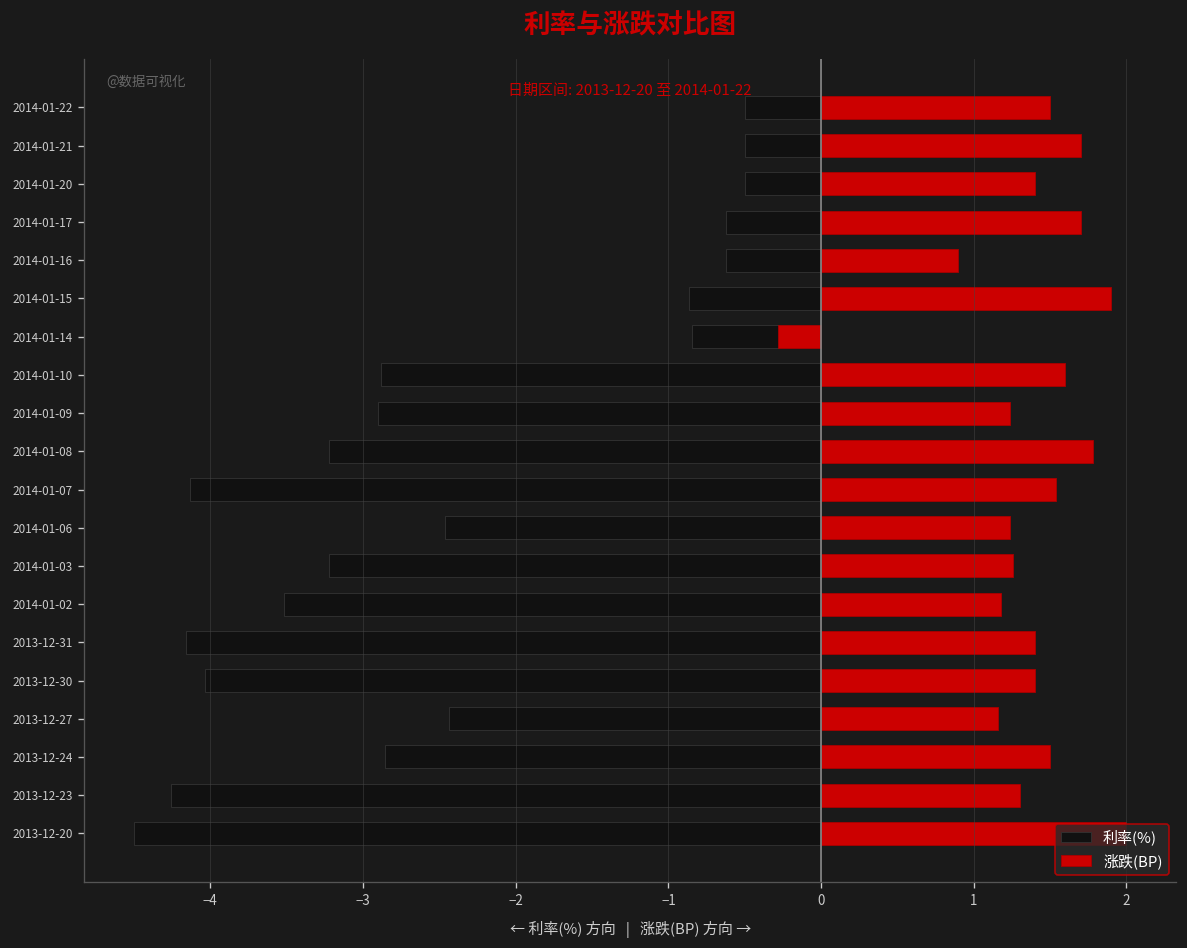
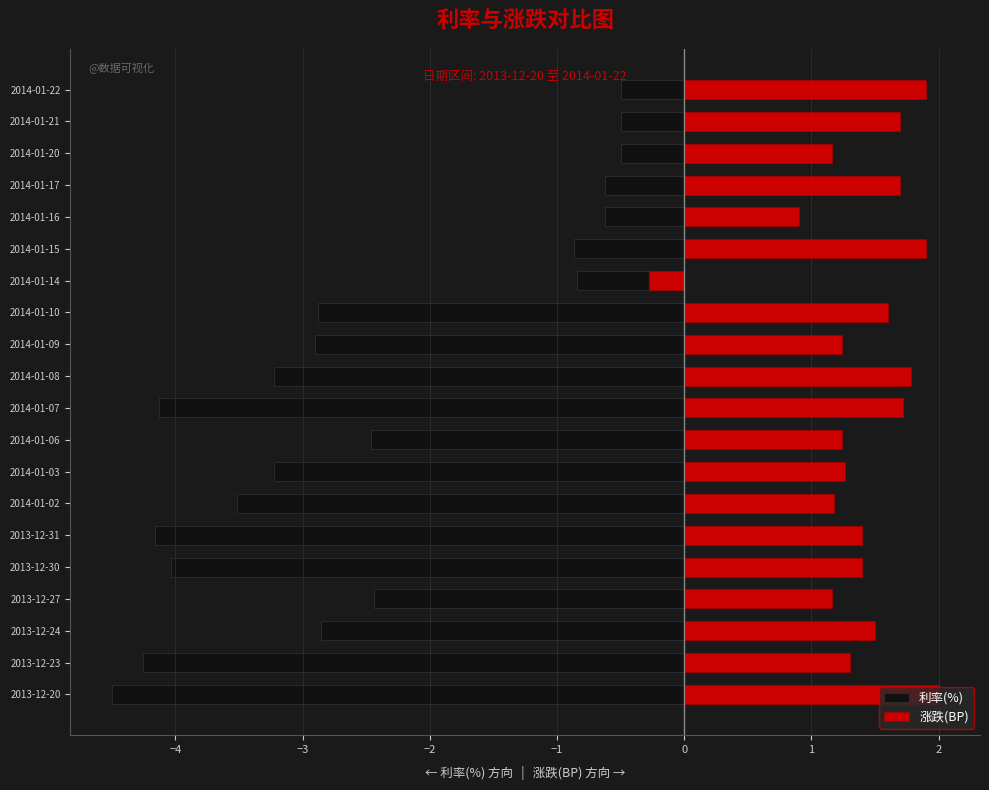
  {
    "利率(%)": {
      "2014-01-22": "-01"
    },
    "涨跌(BP)": {
-     "2014-01-22": "1.50",
+     "2014-01-22": "1.90",
      "2014-01-21": "1.70",
-     "2014-01-20": "1.40",
+     "2014-01-20": "1.16",
      "2014-01-17": "1.70",
      "2014-01-16": "0.90",
      "2014-01-15": "1.90",
      "2014-01-10": "1.60",
      "2014-01-09": "1.24",
      "2014-01-08": "1.78",
-     "2014-01-07": "1.54",
+     "2014-01-07": "1.72",
      "2014-01-06": "1.24",
      "2014-01-03": "1.26",
      "2014-01-02": "1.18",
      "2013-12-31": "1.40",
      "2013-12-30": "1.40",
      "2013-12-27": "1.16",
      "2013-12-24": "1.50",
      "2013-12-23": "1.30"
    }
  }
